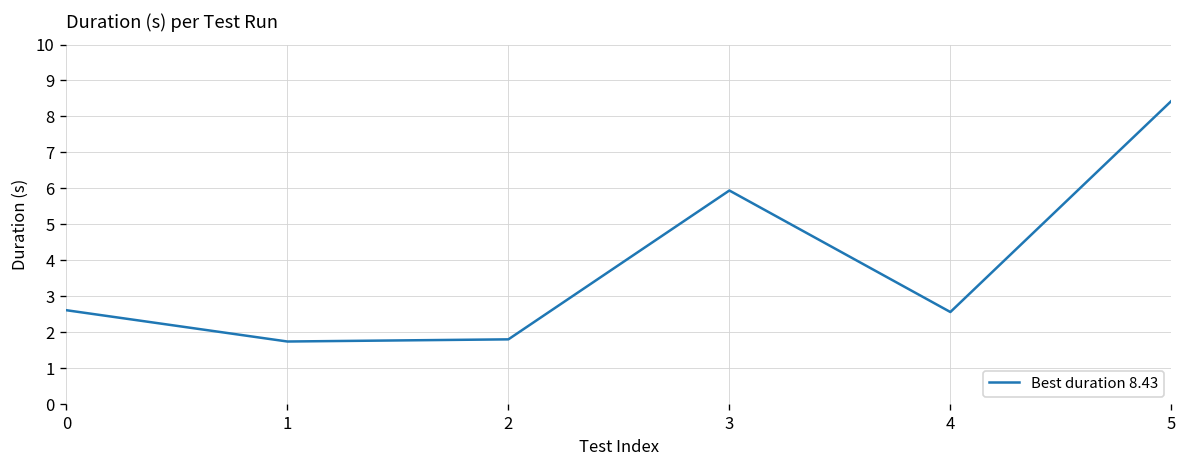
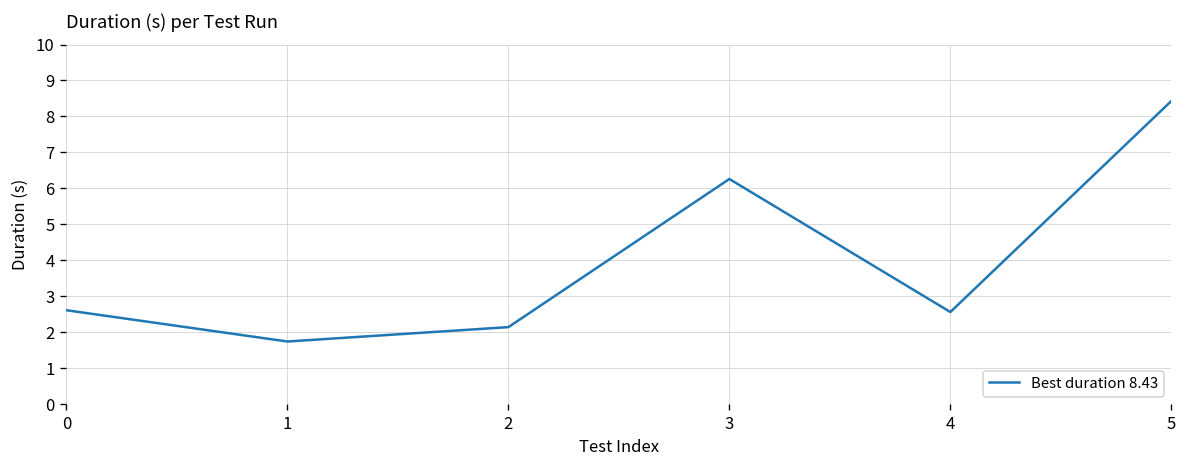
  {
    "0": 2.6,
    "1": 1.7,
-   "2": 1.8,
-   "3": 5.9,
+   "2": 2.1,
+   "3": 6.3,
    "4": 2.6,
    "5": 8.4
  }
